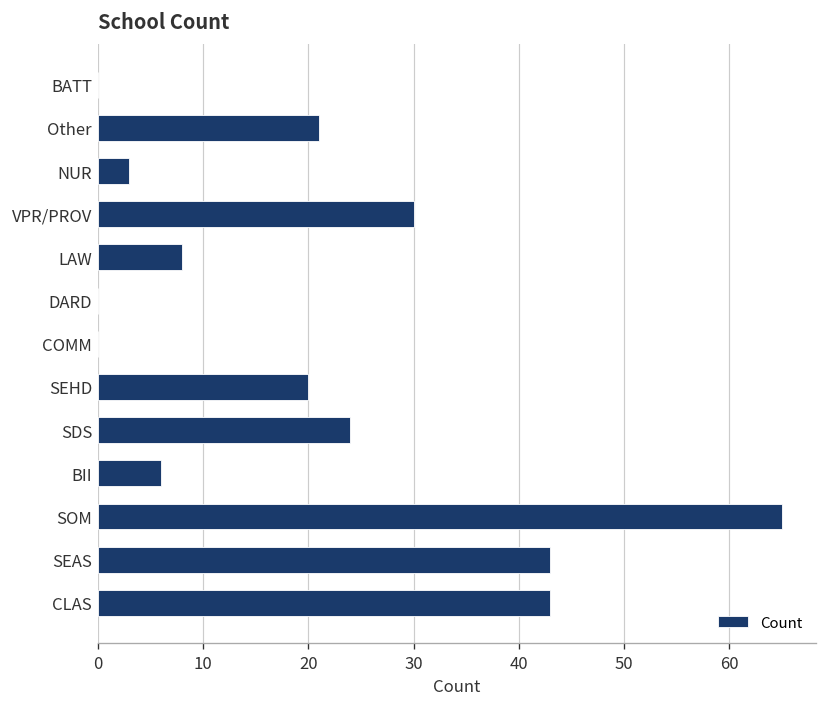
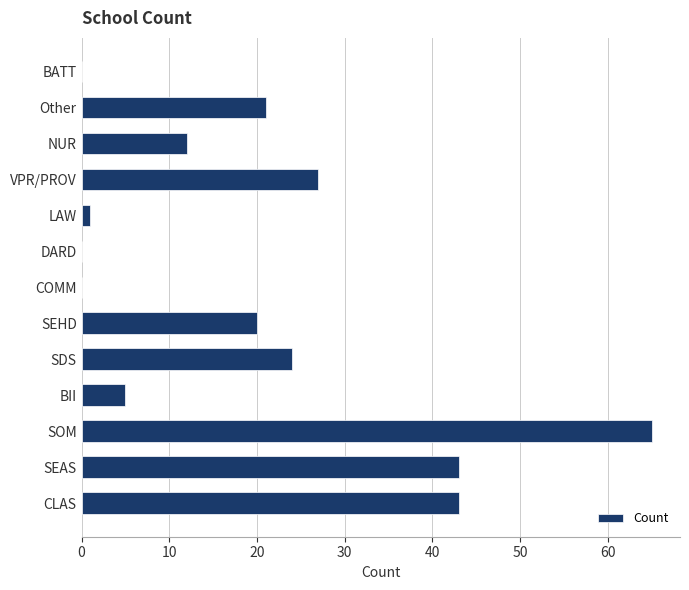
  {
    "BATT": 0,
    "Other": 21,
-   "NUR": 3,
-   "VPR/PROV": 30,
-   "LAW": 8,
+   "NUR": 12,
+   "VPR/PROV": 27,
+   "LAW": 1,
    "DARD": 0,
    "COMM": 0,
    "SEHD": 20,
    "SDS": 24,
-   "BII": 6,
+   "BII": 5,
    "SOM": 65,
    "SEAS": 43,
    "CLAS": 43
  }
